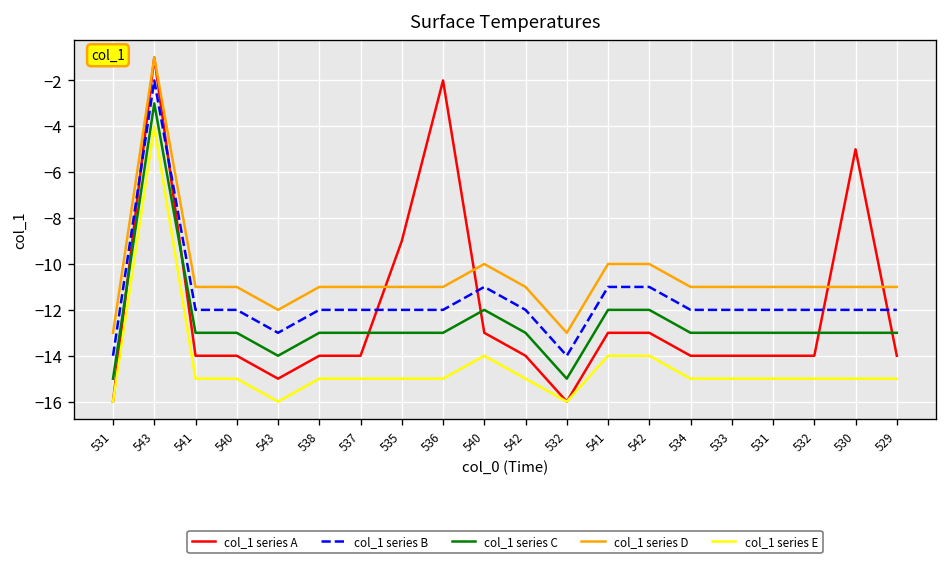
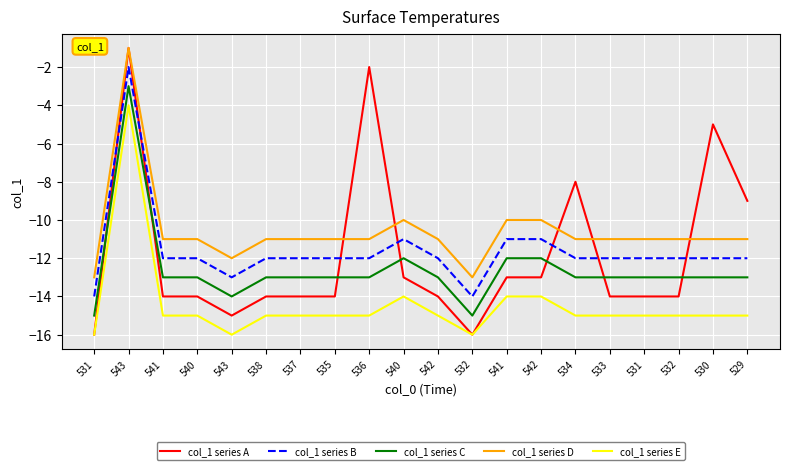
  {
    "col_1 series A": {
      "538": -14,
      "537": -14,
-     "535": -9,
+     "535": -14,
      "536": -2,
-     "534": -14,
+     "534": -8,
      "533": -14,
      "530": -5,
-     "529": -14
+     "529": -9
    },
    "col_1 series B": {
      "538": -12,
      "537": -12,
      "535": -12,
      "536": -12,
      "534": -12,
      "533": -12,
      "530": -12,
      "529": -12
    },
    "col_1 series C": {
      "538": -13,
      "537": -13,
      "535": -13,
      "536": -13,
      "534": -13,
      "533": -13,
      "530": -13,
      "529": -13
    },
    "col_1 series D": {
      "538": -11,
      "537": -11,
      "535": -11,
      "536": -11,
      "534": -11,
      "533": -11,
      "530": -11,
      "529": -11
    },
    "col_1 series E": {
      "538": -15,
      "537": -15,
      "535": -15,
      "536": -15,
      "534": -15,
      "533": -15,
      "530": -15,
      "529": -15
    }
  }
